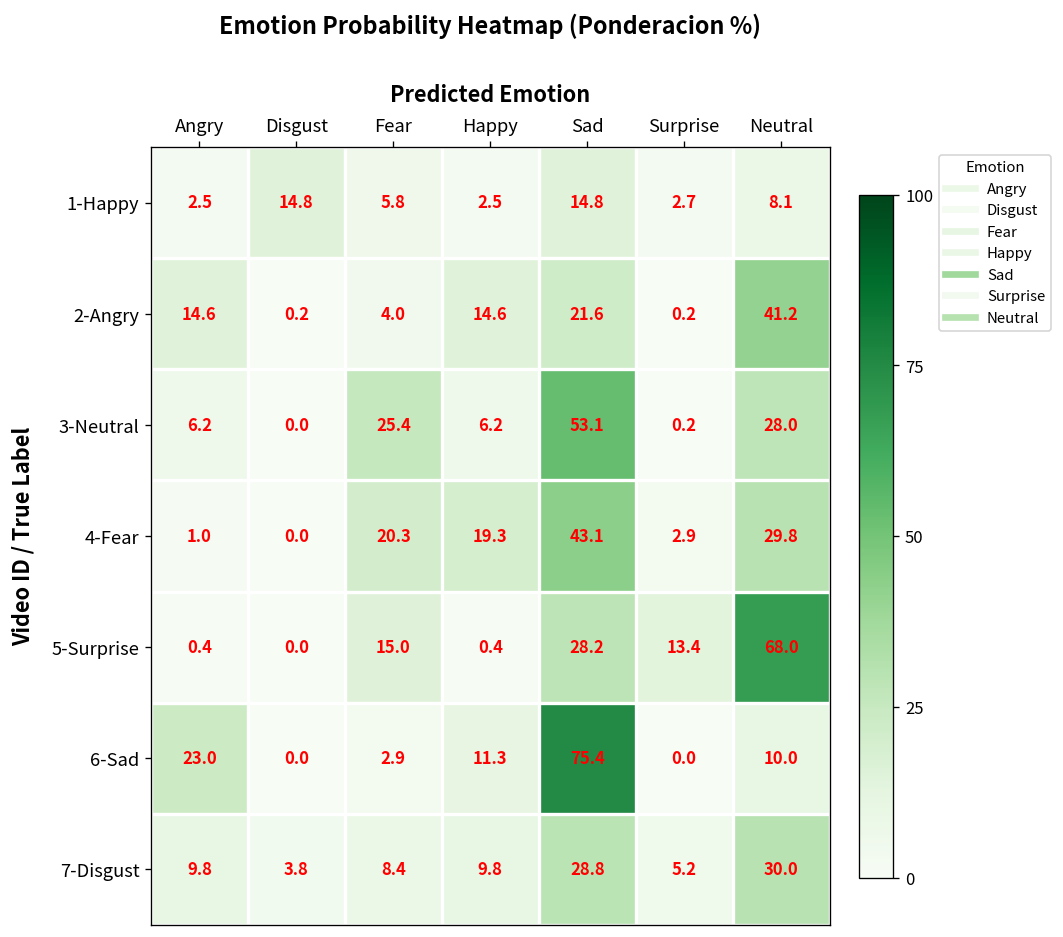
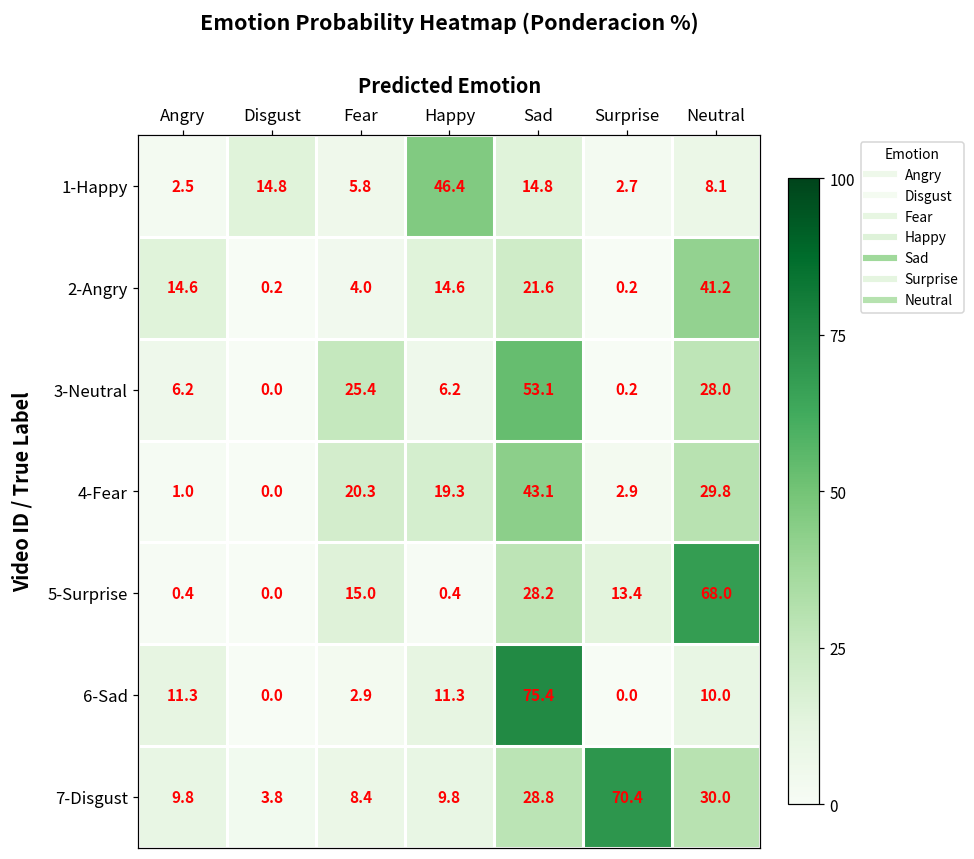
  {
    "1-Happy": {
      "Angry": 2.5,
      "Disgust": 14.8,
      "Fear": 5.8,
-     "Happy": 2.5,
+     "Happy": 46.4,
      "Sad": 14.8,
      "Surprise": 2.7,
      "Neutral": 8.1
    },
    "2-Angry": {
      "Angry": 14.6,
      "Disgust": 0.2,
      "Fear": 4.0,
      "Happy": 14.6,
      "Sad": 21.6,
      "Surprise": 0.2,
      "Neutral": 41.2
    },
    "3-Neutral": {
      "Angry": 6.2,
      "Disgust": 0.0,
      "Fear": 25.4,
      "Happy": 6.2,
      "Sad": 53.1,
      "Surprise": 0.2,
      "Neutral": 28.0
    },
    "4-Fear": {
      "Angry": 1.0,
      "Disgust": 0.0,
      "Fear": 20.3,
      "Happy": 19.3,
      "Sad": 43.1,
      "Surprise": 2.9,
      "Neutral": 29.8
    },
    "5-Surprise": {
      "Angry": 0.4,
      "Disgust": 0.0,
      "Fear": 15.0,
      "Happy": 0.4,
      "Sad": 28.2,
      "Surprise": 13.4,
      "Neutral": 68.0
    },
    "6-Sad": {
-     "Angry": 23.0,
+     "Angry": 11.3,
      "Disgust": 0.0,
      "Fear": 2.9,
      "Happy": 11.3,
      "Sad": 75.4,
      "Surprise": 0.0,
      "Neutral": 10.0
    },
    "7-Disgust": {
      "Angry": 9.8,
      "Disgust": 3.8,
      "Fear": 8.4,
      "Happy": 9.8,
      "Sad": 28.8,
-     "Surprise": 5.2,
+     "Surprise": 70.4,
      "Neutral": 30.0
    }
  }
